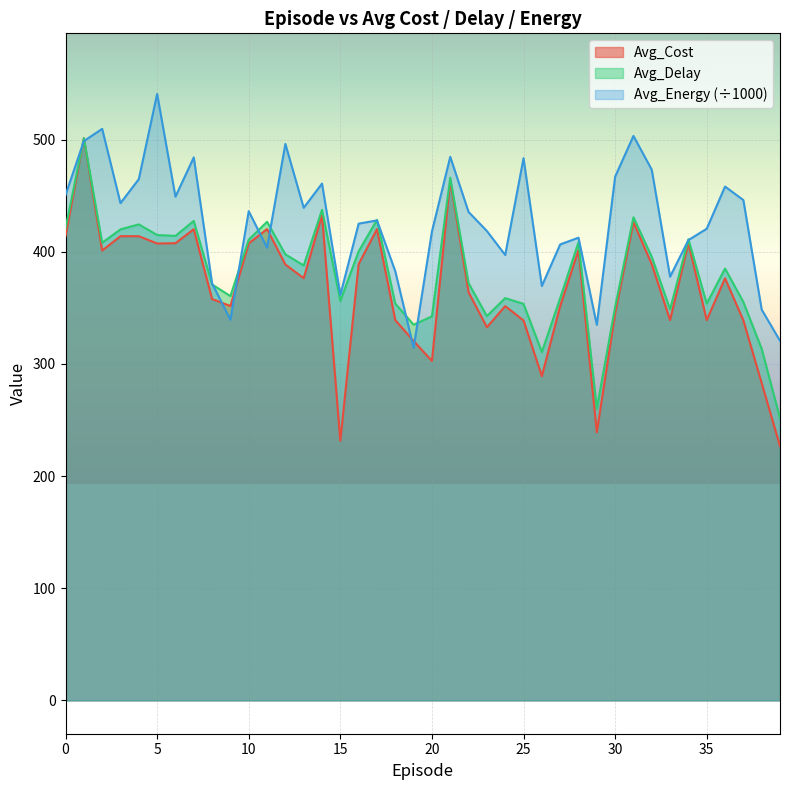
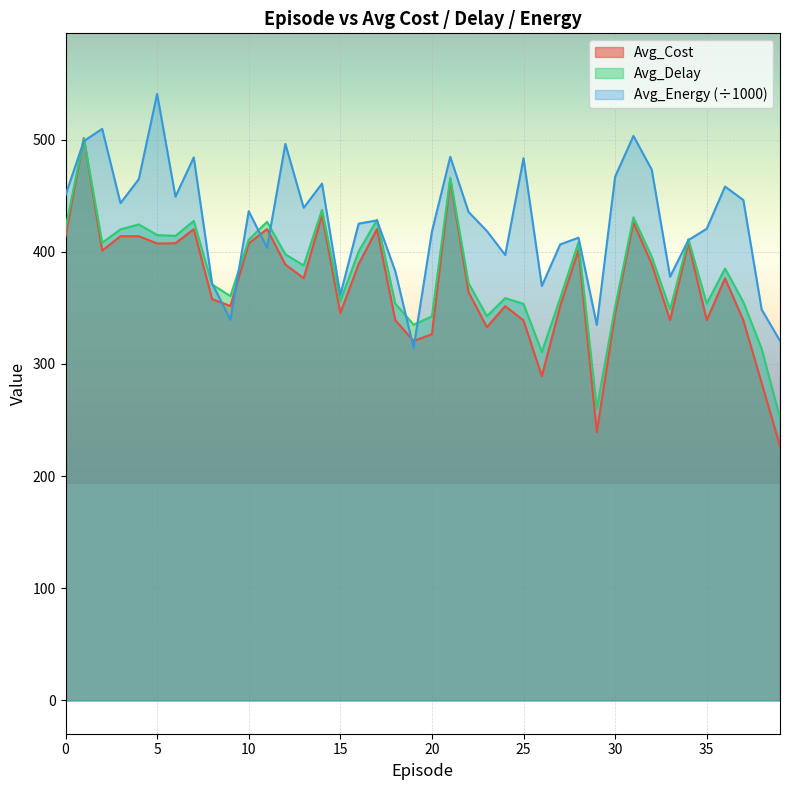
  {
    "Avg_Cost": {
      "0": 414,
      "5": 407,
      "10": 407,
-     "15": 231,
-     "20": 303,
+     "15": 345,
+     "20": 327,
      "25": 339,
      "30": 345,
      "35": 339
    },
    "Avg_Delay": {
      "0": 421,
      "5": 415,
      "10": 411,
      "15": 356,
      "20": 342,
      "25": 354,
      "30": 351,
      "35": 354
    },
    "Avg_Energy (÷1000)": {
      "0": 451,
      "5": 541,
      "10": 436,
      "15": 361,
      "20": 418,
      "25": 483,
      "30": 467,
      "35": 420
    }
  }
